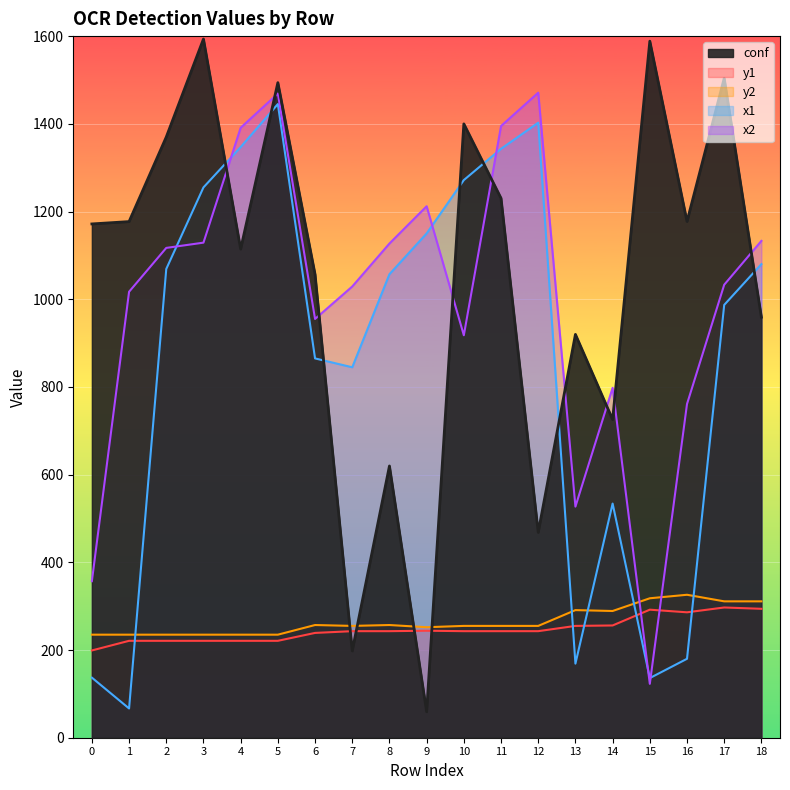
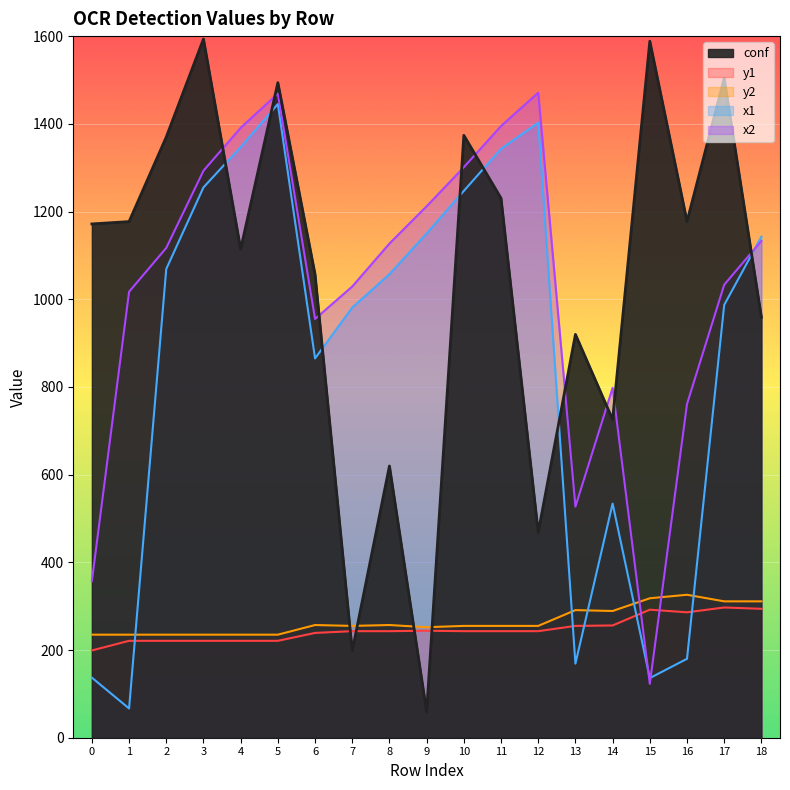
  {
    "conf": {
      "0": 1170,
      "1": 1180,
      "2": 1370,
      "3": 1590,
      "4": 1110,
      "5": 1490,
      "6": 1060,
      "7": 200,
      "8": 620,
      "9": 60,
-     "10": 1400,
+     "10": 1370,
      "11": 1230,
      "12": 470,
      "13": 920,
      "14": 730,
      "15": 1590,
      "16": 1180,
      "18": 960
    },
    "x1": {
      "0": 140,
      "1": 70,
      "2": 1070,
      "3": 1260,
      "4": 1350,
      "5": 1450,
      "6": 870,
-     "7": 840,
+     "7": 980,
      "8": 1060,
      "9": 1150,
-     "10": 1270,
+     "10": 1250,
      "11": 1340,
      "12": 1400,
      "13": 170,
      "14": 530,
      "15": 140,
      "16": 180,
      "17": 990,
-     "18": 1080
+     "18": 1140
    },
    "x2": {
      "0": 360,
      "1": 1020,
      "2": 1120,
-     "3": 1130,
+     "3": 1290,
      "4": 1390,
      "5": 1470,
      "6": 960,
      "7": 1030,
      "8": 1130,
      "9": 1210,
-     "10": 920,
+     "10": 1300,
      "11": 1400,
      "12": 1470,
      "13": 530,
      "14": 800,
      "15": 120,
      "16": 760,
      "17": 1030,
      "18": 1130
    }
  }
